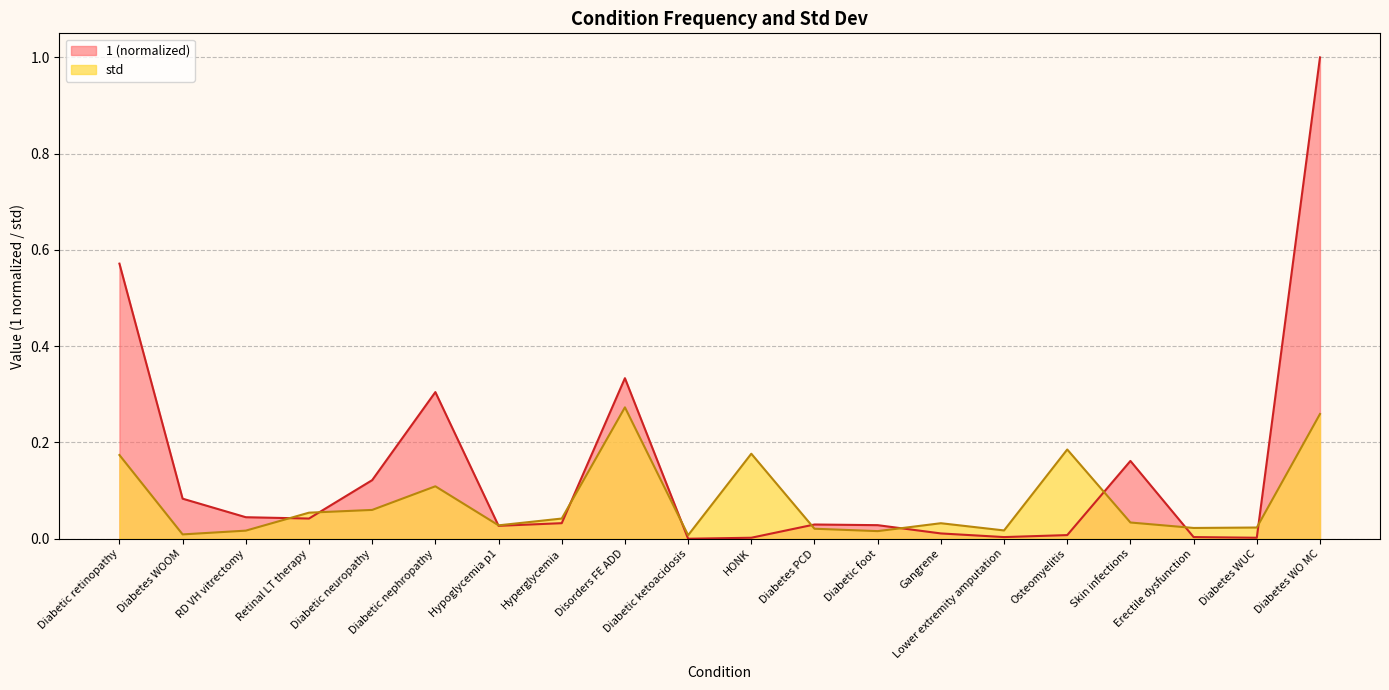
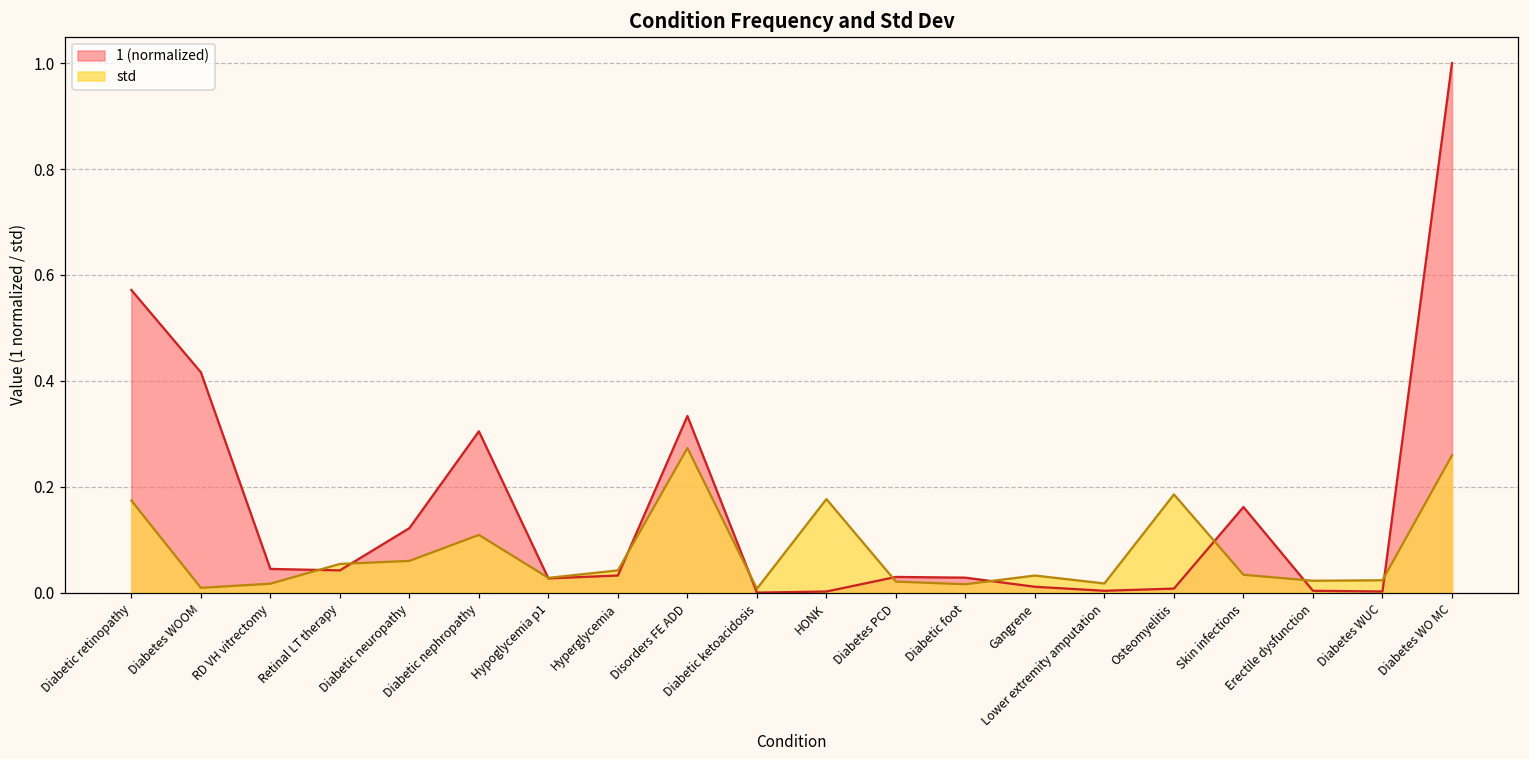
  {
    "1 (normalized)": {
      "Diabetic retinopathy": 0.57,
-     "Diabetes WOOM": 0.08,
+     "Diabetes WOOM": 0.42,
      "RD VH vitrectomy": 0.04,
      "Retinal LT therapy": 0.04,
      "Diabetic neuropathy": 0.12,
      "Diabetic nephropathy": 0.30,
      "Hyperglycemia": 0.03,
      "Disorders FE ADD": 0.33,
      "Diabetic ketoacidosis": 0.00,
      "HONK": 0.00,
      "Diabetes PCD": 0.03,
      "Diabetic foot": 0.03,
      "Gangrene": 0.01,
      "Lower extremity amputation": 0.00,
      "Osteomyelitis": 0.01,
      "Skin infections": 0.16,
      "Erectile dysfunction": 0.00,
      "Diabetes WUC": 0.00,
      "Diabetes WO MC": 1.00
    },
    "std": {
      "Diabetic retinopathy": 0.17,
      "Diabetes WOOM": 0.01,
      "RD VH vitrectomy": 0.02,
      "Retinal LT therapy": 0.05,
      "Diabetic neuropathy": 0.06,
      "Diabetic nephropathy": 0.11,
      "Hyperglycemia": 0.04,
      "Disorders FE ADD": 0.27,
      "Diabetic ketoacidosis": 0.01,
      "HONK": 0.18,
      "Diabetes PCD": 0.02,
      "Diabetic foot": 0.02,
      "Gangrene": 0.03,
      "Lower extremity amputation": 0.02,
      "Osteomyelitis": 0.19,
      "Skin infections": 0.03,
      "Erectile dysfunction": 0.02,
      "Diabetes WUC": 0.02,
      "Diabetes WO MC": 0.26
    }
  }
